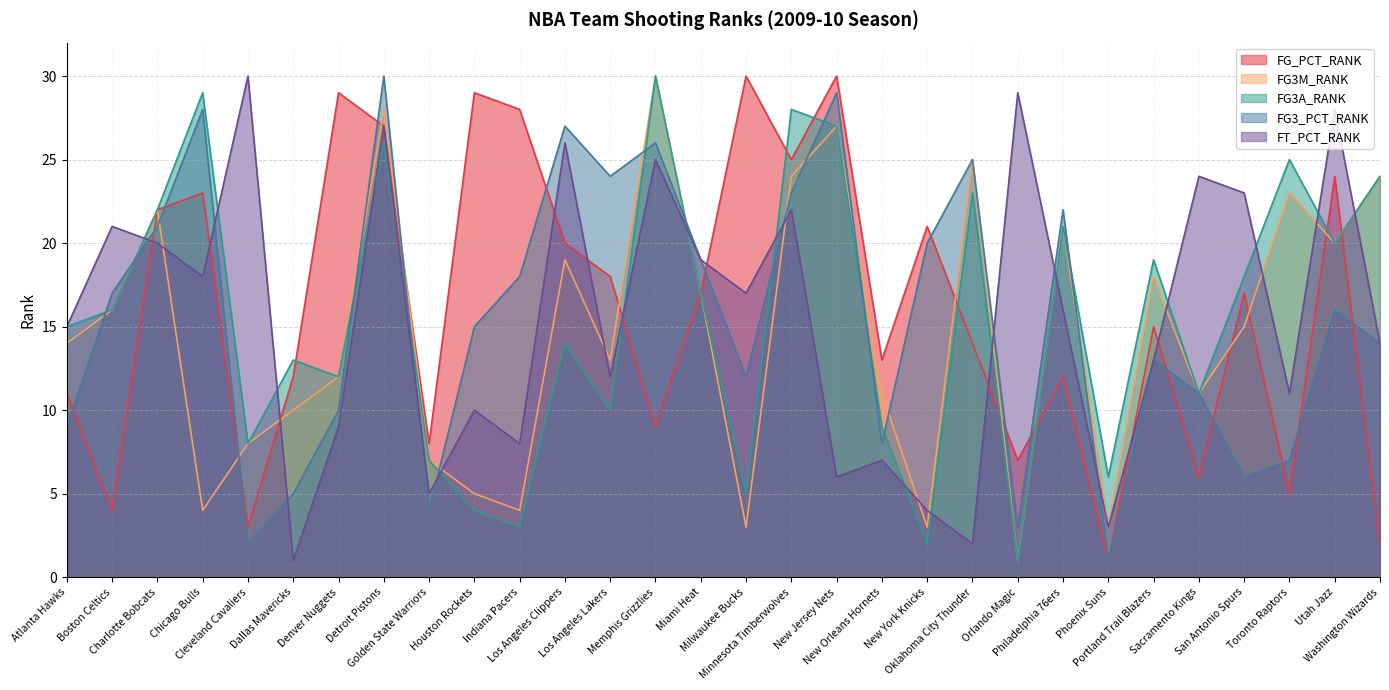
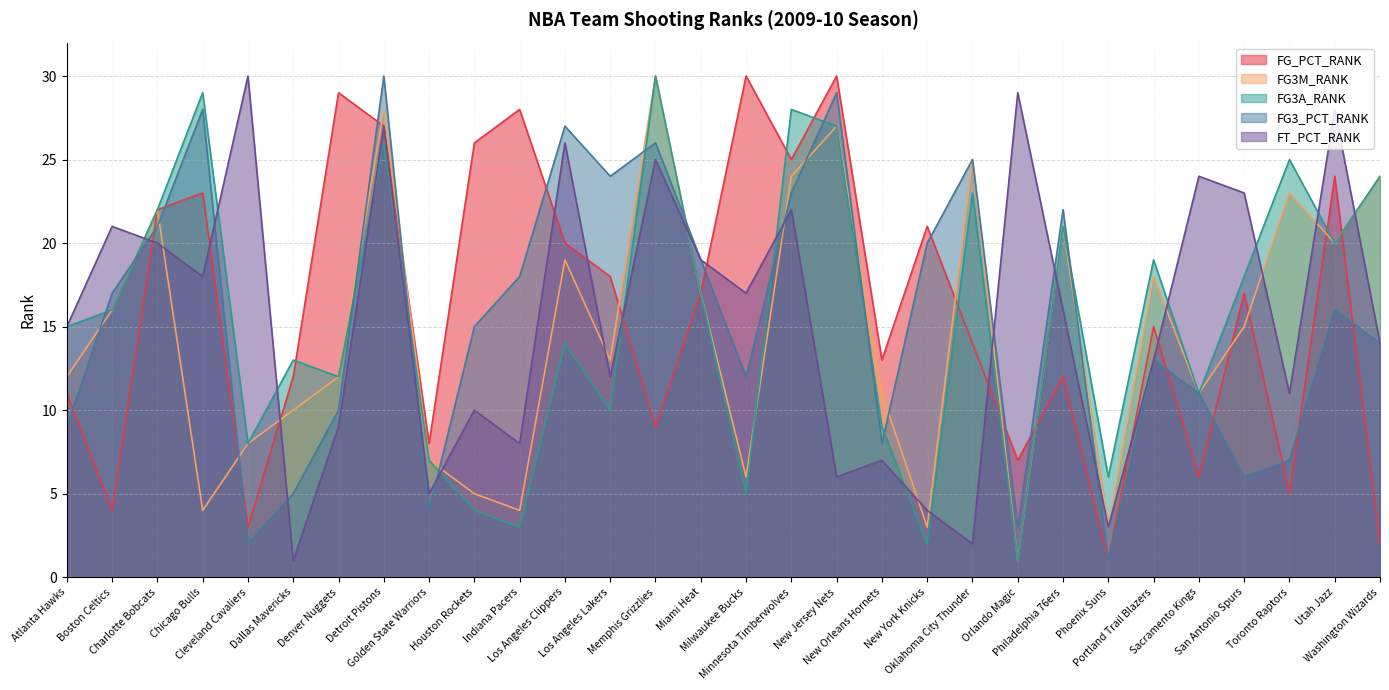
  {
    "FG_PCT_RANK": {
      "Atlanta Hawks": 11,
      "Boston Celtics": 4,
      "Chicago Bulls": 23,
      "Cleveland Cavaliers": 3,
      "Dallas Mavericks": 12,
      "Denver Nuggets": 29,
      "Golden State Warriors": 8,
-     "Houston Rockets": 29,
+     "Houston Rockets": 26,
      "Indiana Pacers": 28,
      "Los Angeles Clippers": 20,
      "Los Angeles Lakers": 18,
      "Memphis Grizzlies": 9,
      "Milwaukee Bucks": 30,
      "Minnesota Timberwolves": 25,
      "New Jersey Nets": 30,
      "New Orleans Hornets": 13,
      "New York Knicks": 21,
      "Oklahoma City Thunder": 14,
      "Orlando Magic": 7,
      "Philadelphia 76ers": 12,
      "Portland Trail Blazers": 15,
      "Sacramento Kings": 6,
      "San Antonio Spurs": 17,
      "Toronto Raptors": 5,
      "Utah Jazz": 24,
      "Washington Wizards": 2
    },
    "FG3M_RANK": {
-     "Atlanta Hawks": 14,
+     "Atlanta Hawks": 12,
      "Chicago Bulls": 4,
      "Dallas Mavericks": 10,
      "Detroit Pistons": 28,
      "Houston Rockets": 5,
      "Indiana Pacers": 4,
      "Los Angeles Clippers": 19,
      "Los Angeles Lakers": 13,
-     "Milwaukee Bucks": 3,
+     "Milwaukee Bucks": 6,
      "Minnesota Timberwolves": 24,
      "New Orleans Hornets": 11,
      "New York Knicks": 3,
      "Portland Trail Blazers": 18,
      "San Antonio Spurs": 15,
      "Toronto Raptors": 23
    }
  }
